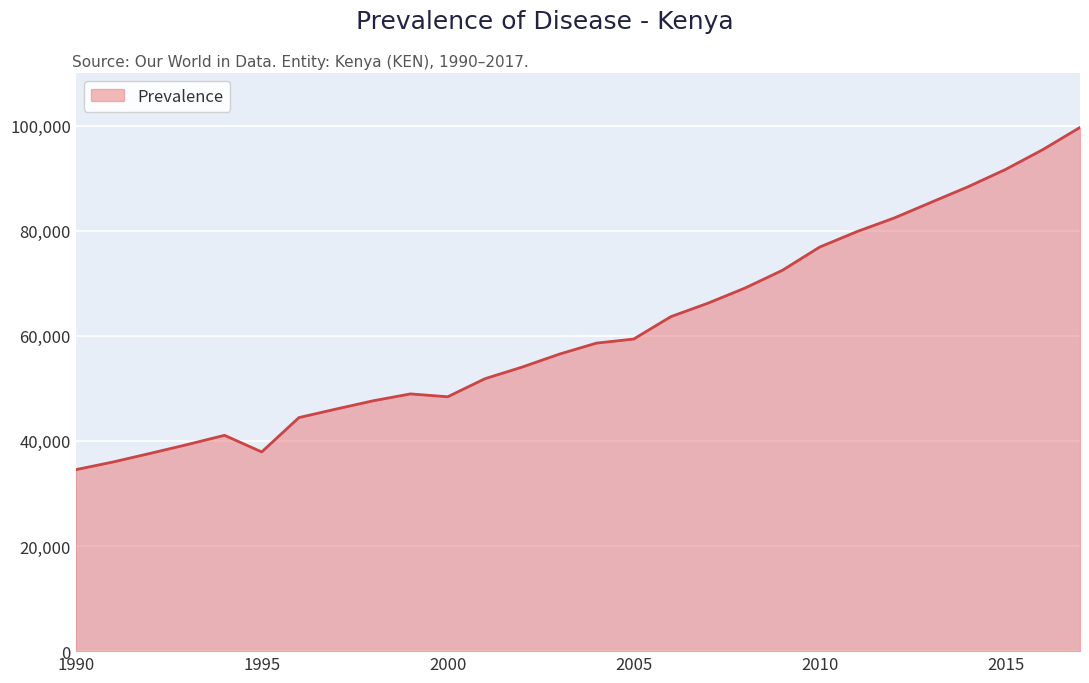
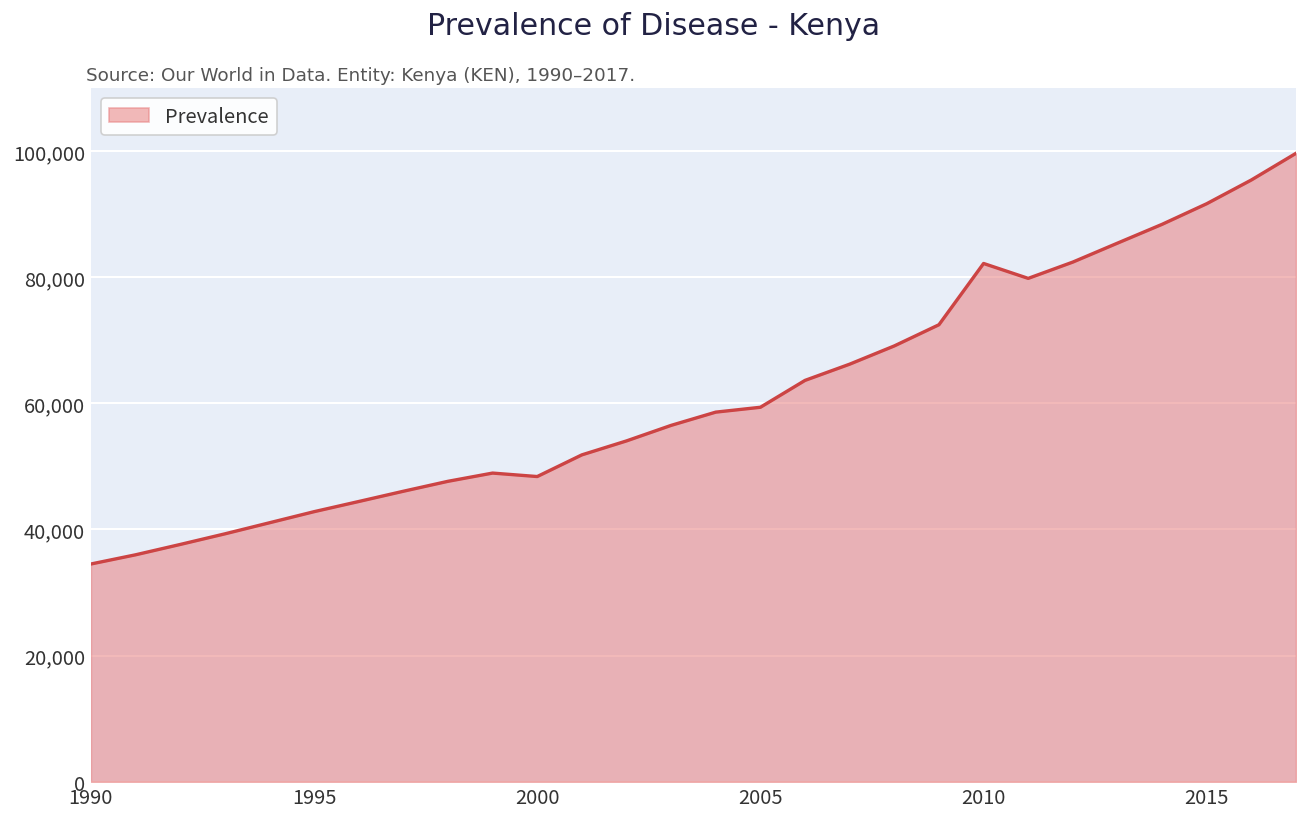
  {
    "1990": "35,000",
-   "1995": "38,000",
+   "1995": "43,000",
    "2000": "48,000",
    "2005": "59,000",
-   "2010": "77,000",
+   "2010": "82,000",
    "2015": "92,000"
  }
